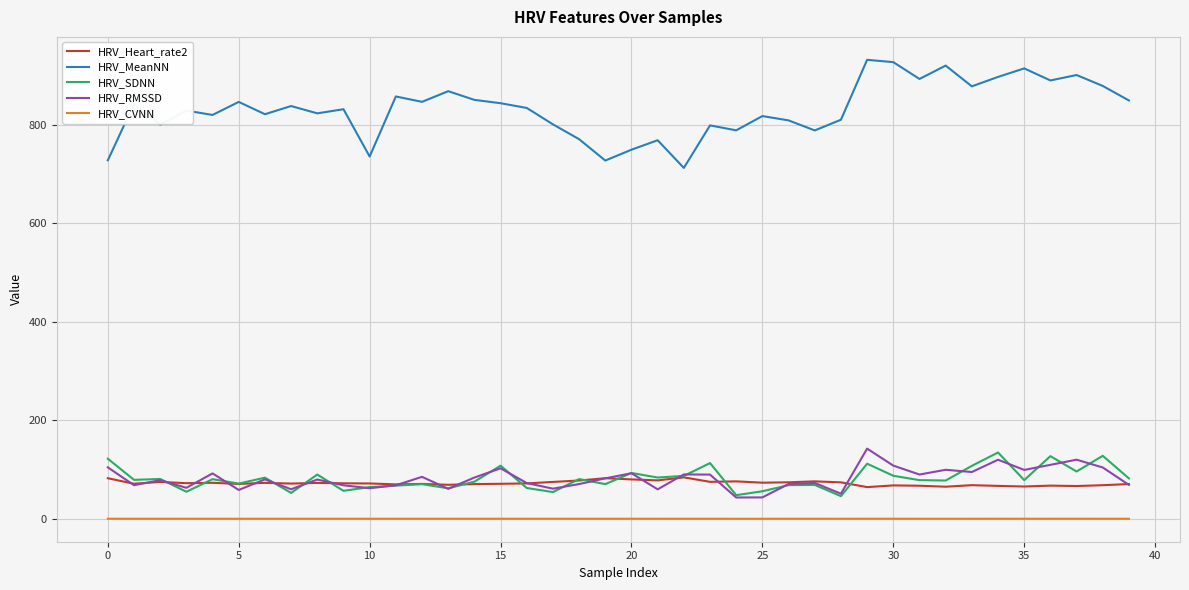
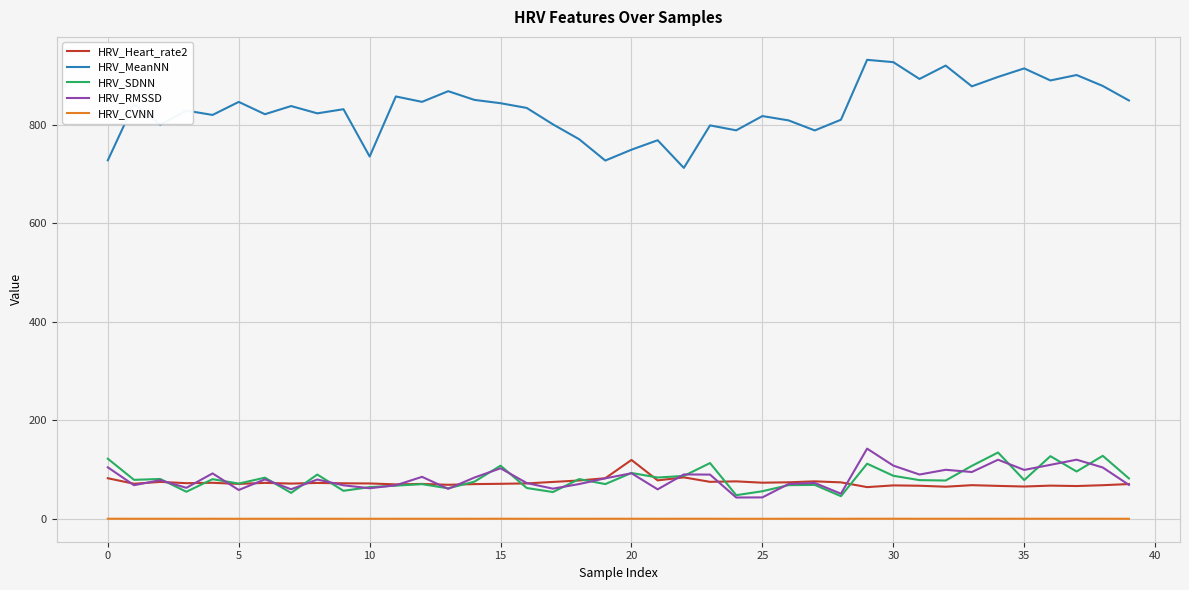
  {
    "HRV_Heart_rate2": {
      "0": 80,
      "10": 70,
      "15": 70,
-     "20": 80,
+     "20": 120,
      "25": 70,
      "30": 70,
      "35": 70
    },
    "HRV_MeanNN": {
      "0": 730,
      "5": 850,
      "10": 740,
      "15": 840,
      "20": 750,
      "25": 820,
      "30": 930,
      "35": 910
    },
    "HRV_SDNN": {
      "0": 120,
      "15": 110,
      "25": 60,
      "30": 90,
      "35": 80
    },
    "HRV_RMSSD": {
      "0": 100,
      "5": 60,
      "15": 100,
      "25": 40,
      "30": 110,
      "35": 100
    },
    "HRV_CVNN": {
      "0": 0,
      "5": 0,
      "10": 0,
      "15": 0,
      "20": 0,
      "25": 0,
      "30": 0,
      "35": 0
    }
  }
